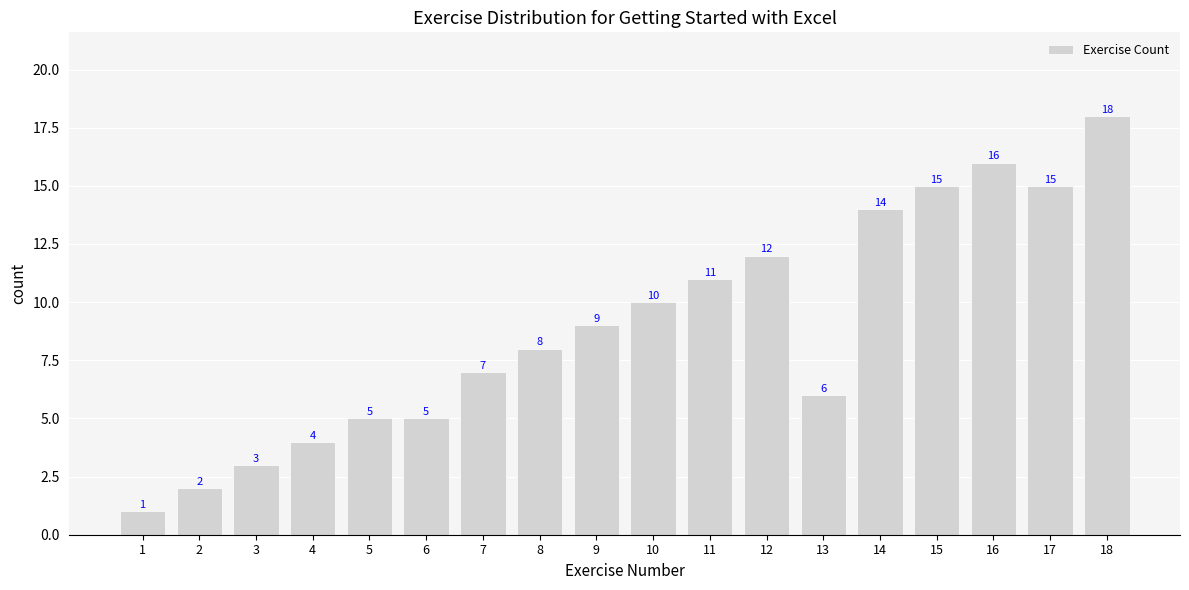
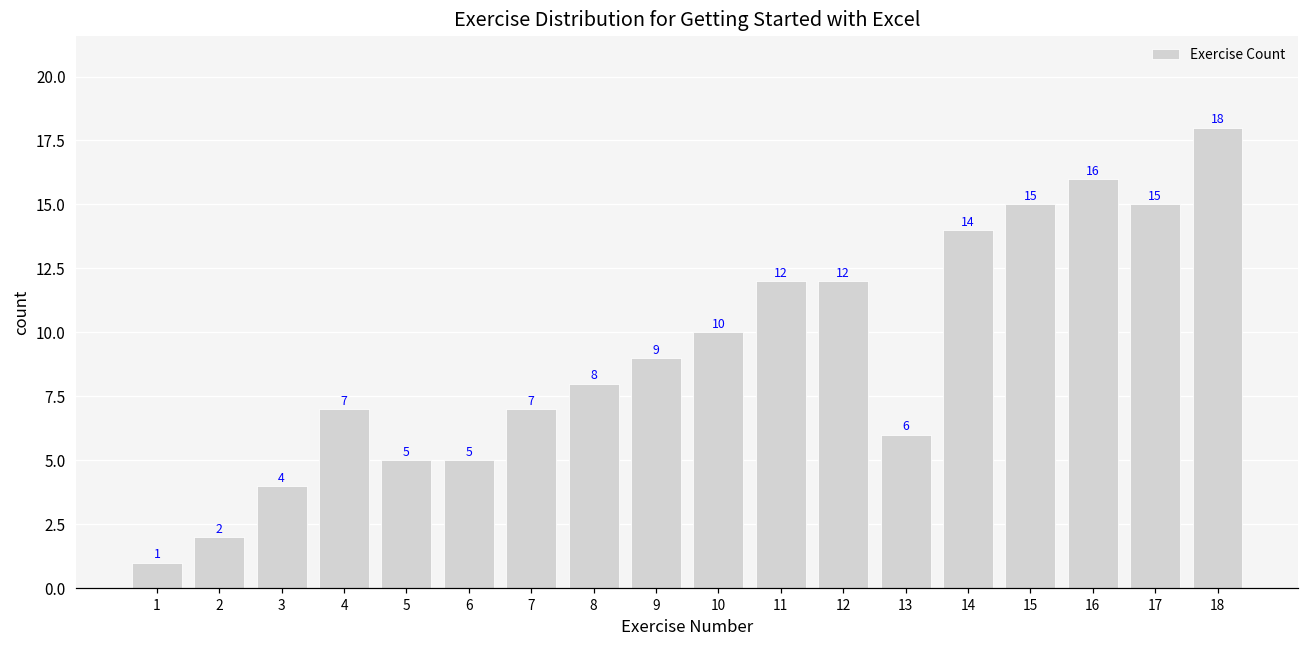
  {
    "1": 1,
    "2": 2,
-   "3": 3,
-   "4": 4,
+   "3": 4,
+   "4": 7,
    "5": 5,
    "6": 5,
    "7": 7,
    "8": 8,
    "9": 9,
    "10": 10,
-   "11": 11,
+   "11": 12,
    "12": 12,
    "13": 6,
    "14": 14,
    "15": 15,
    "16": 16,
    "17": 15,
    "18": 18
  }
